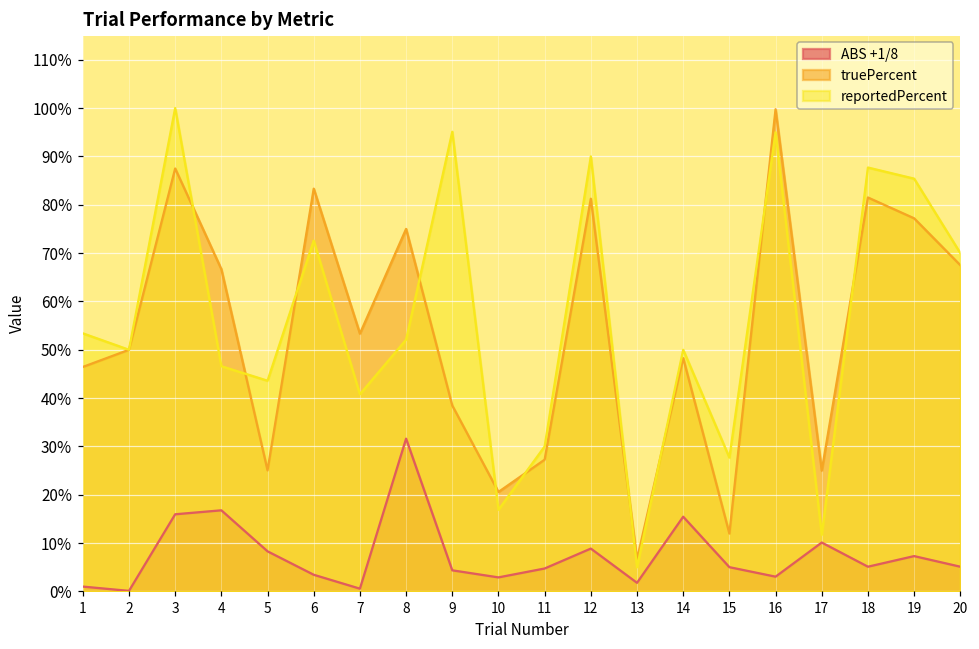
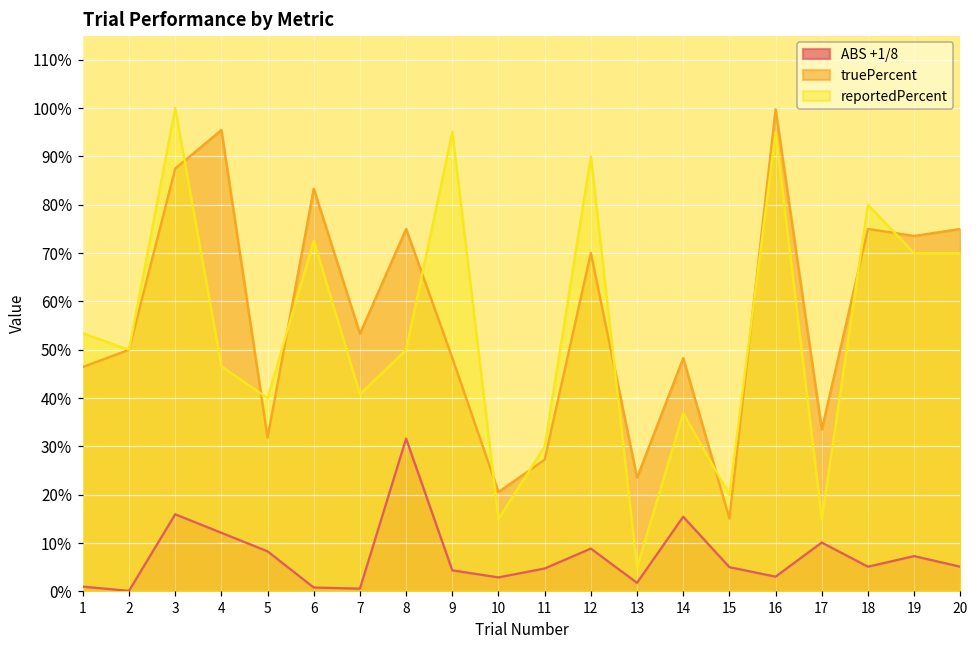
  {
    "ABS +1/8": {
      "1": "1%",
      "2": "0%",
      "3": "16%",
-     "4": "17%",
+     "4": "12%",
      "5": "8%",
-     "6": "3%",
+     "6": "1%",
      "7": "1%",
      "8": "32%",
      "9": "4%",
      "10": "3%",
      "11": "5%",
      "12": "9%",
      "13": "2%",
      "14": "15%",
      "15": "5%",
      "16": "3%",
      "17": "10%",
      "18": "5%",
      "19": "7%",
      "20": "5%"
    },
    "truePercent": {
      "1": "46%",
      "3": "88%",
-     "4": "67%",
-     "5": "25%",
+     "4": "95%",
+     "5": "32%",
      "6": "83%",
      "7": "53%",
      "8": "75%",
-     "9": "38%",
+     "9": "48%",
      "10": "21%",
      "11": "27%",
-     "12": "81%",
-     "13": "7%",
+     "12": "70%",
+     "13": "24%",
      "14": "48%",
-     "15": "12%",
+     "15": "15%",
      "16": "100%",
-     "17": "25%",
-     "18": "82%",
-     "19": "77%",
-     "20": "68%"
+     "17": "34%",
+     "18": "75%",
+     "19": "74%",
+     "20": "75%"
    },
    "reportedPercent": {
      "1": "53%",
      "3": "100%",
      "4": "47%",
-     "5": "44%",
+     "5": "40%",
      "6": "73%",
      "7": "41%",
-     "8": "52%",
+     "8": "50%",
      "9": "95%",
-     "10": "17%",
+     "10": "15%",
      "11": "30%",
      "12": "90%",
      "13": "5%",
-     "14": "50%",
-     "15": "28%",
+     "14": "37%",
+     "15": "20%",
      "16": "95%",
-     "17": "12%",
-     "18": "88%",
-     "19": "85%",
+     "17": "15%",
+     "18": "80%",
+     "19": "70%",
      "20": "70%"
    }
  }
